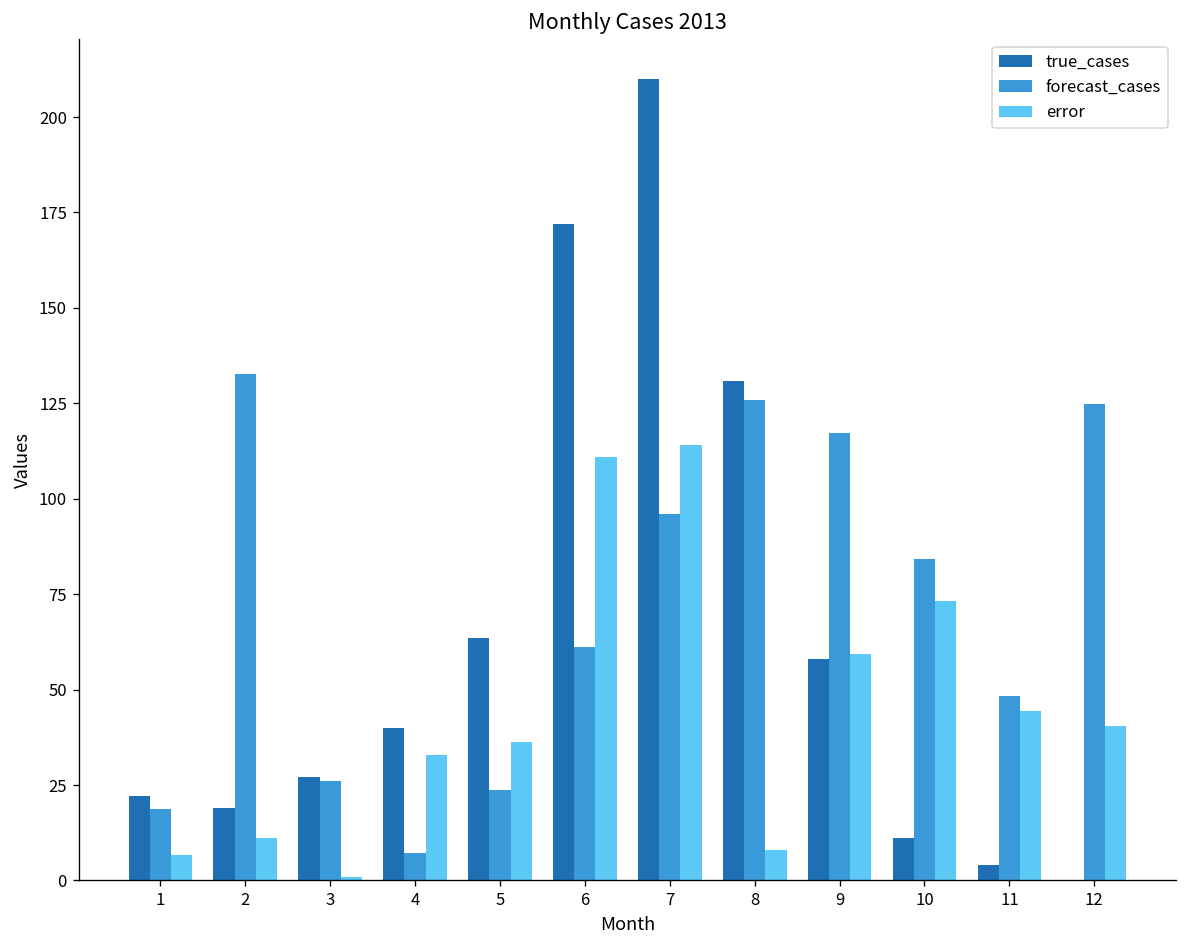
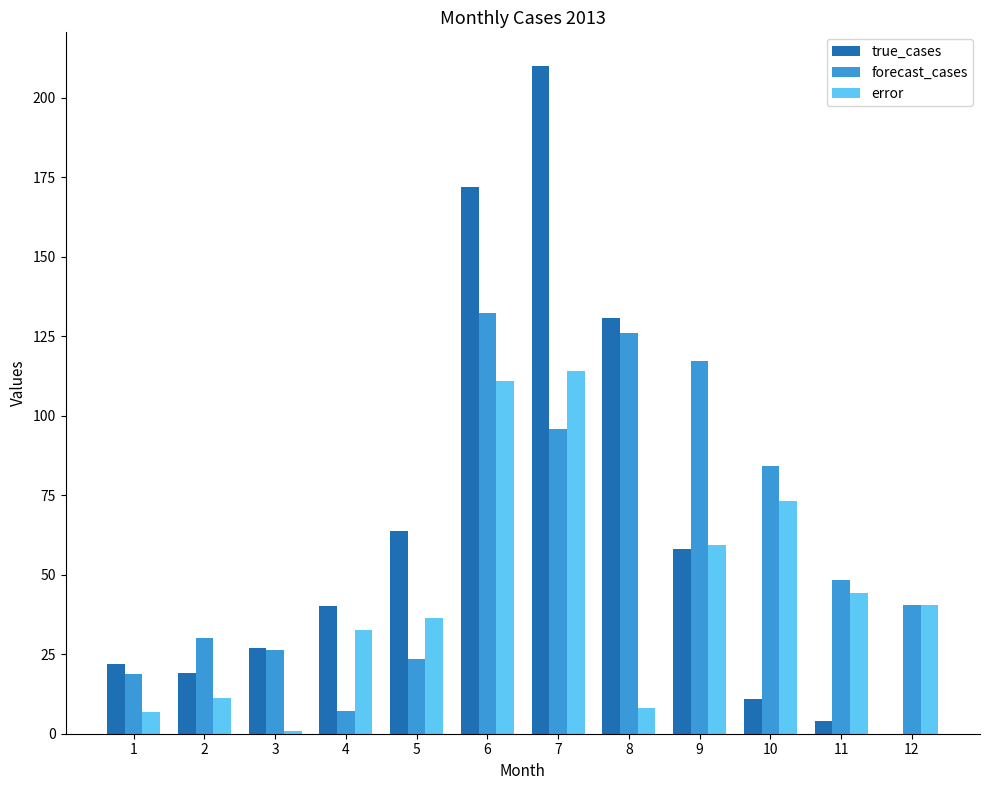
  {
    "true_cases": {
      "1": 22,
      "2": 19,
      "3": 27,
      "4": 40,
      "5": 64,
      "6": 172,
      "7": 210,
      "8": 131,
      "9": 58,
      "10": 11,
      "11": 4,
      "12": 0
    },
    "forecast_cases": {
      "1": 19,
-     "2": 133,
+     "2": 30,
      "3": 26,
      "4": 7,
      "5": 24,
-     "6": 61,
+     "6": 132,
      "7": 96,
      "8": 126,
      "9": 117,
      "10": 84,
      "11": 48,
-     "12": 125
+     "12": 40
    },
    "error": {
      "1": 7,
      "2": 11,
      "3": 1,
      "4": 33,
      "5": 36,
      "6": 111,
      "7": 114,
      "8": 8,
      "9": 59,
      "10": 73,
      "11": 44,
      "12": 40
    }
  }
